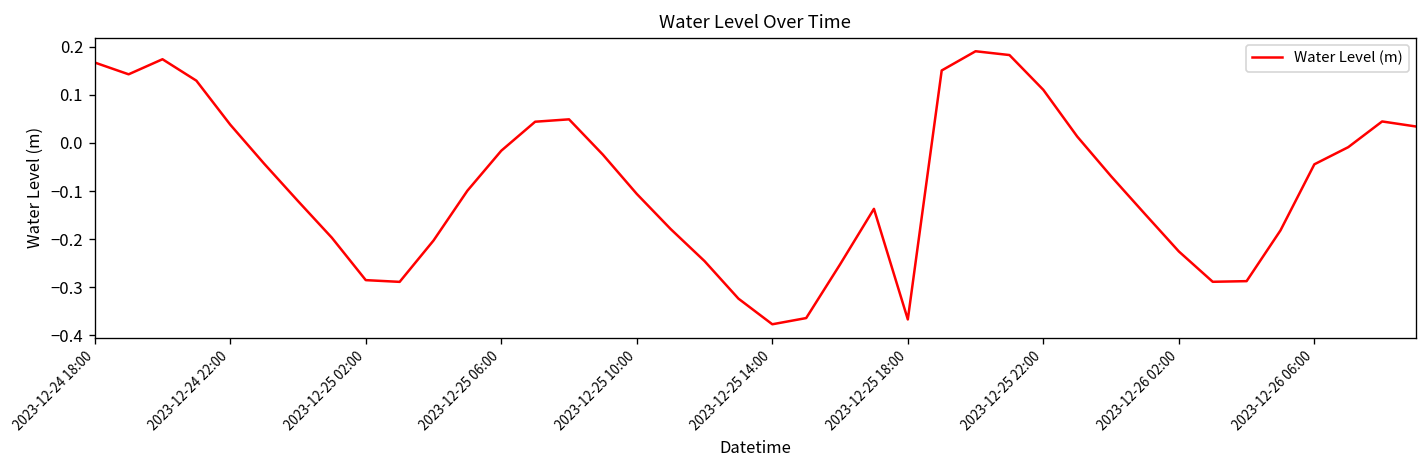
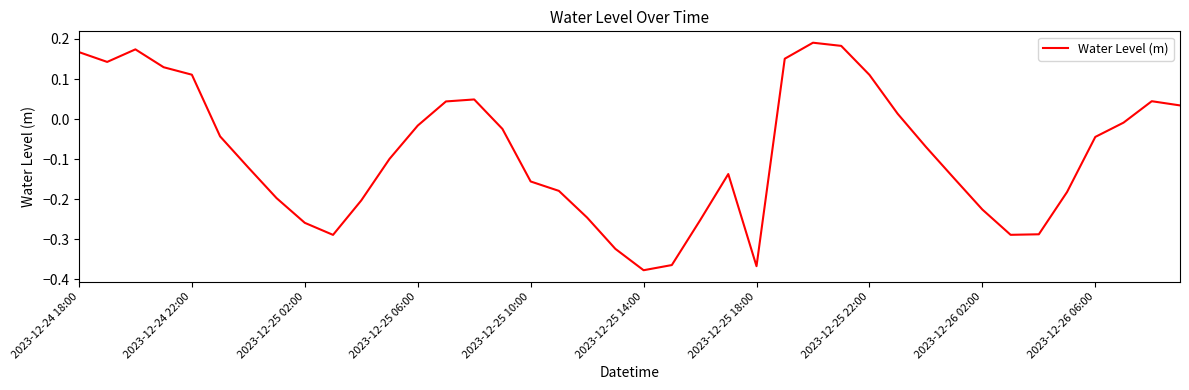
  {
    "2023-12-24 18:00": 0.17,
-   "2023-12-24 22:00": 0.04,
-   "2023-12-25 02:00": -0.29,
+   "2023-12-24 22:00": 0.11,
+   "2023-12-25 02:00": -0.26,
    "2023-12-25 06:00": -0.02,
-   "2023-12-25 10:00": -0.11,
+   "2023-12-25 10:00": -0.16,
    "2023-12-25 14:00": -0.38,
    "2023-12-25 18:00": -0.37,
    "2023-12-25 22:00": 0.11,
    "2023-12-26 02:00": -0.23,
    "2023-12-26 06:00": -0.04
  }
